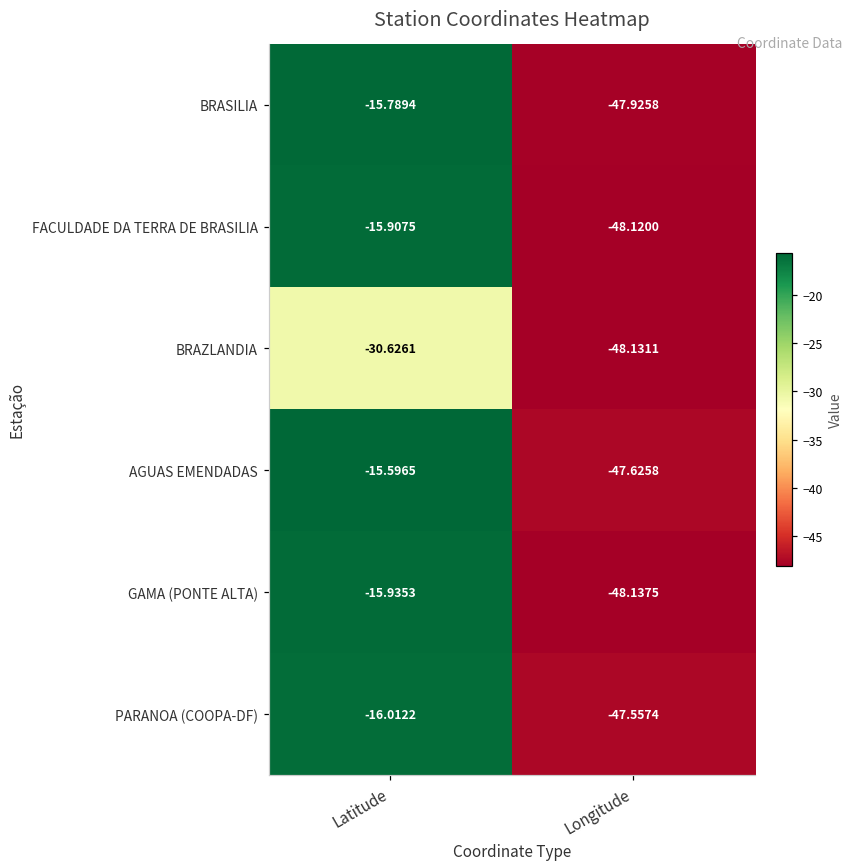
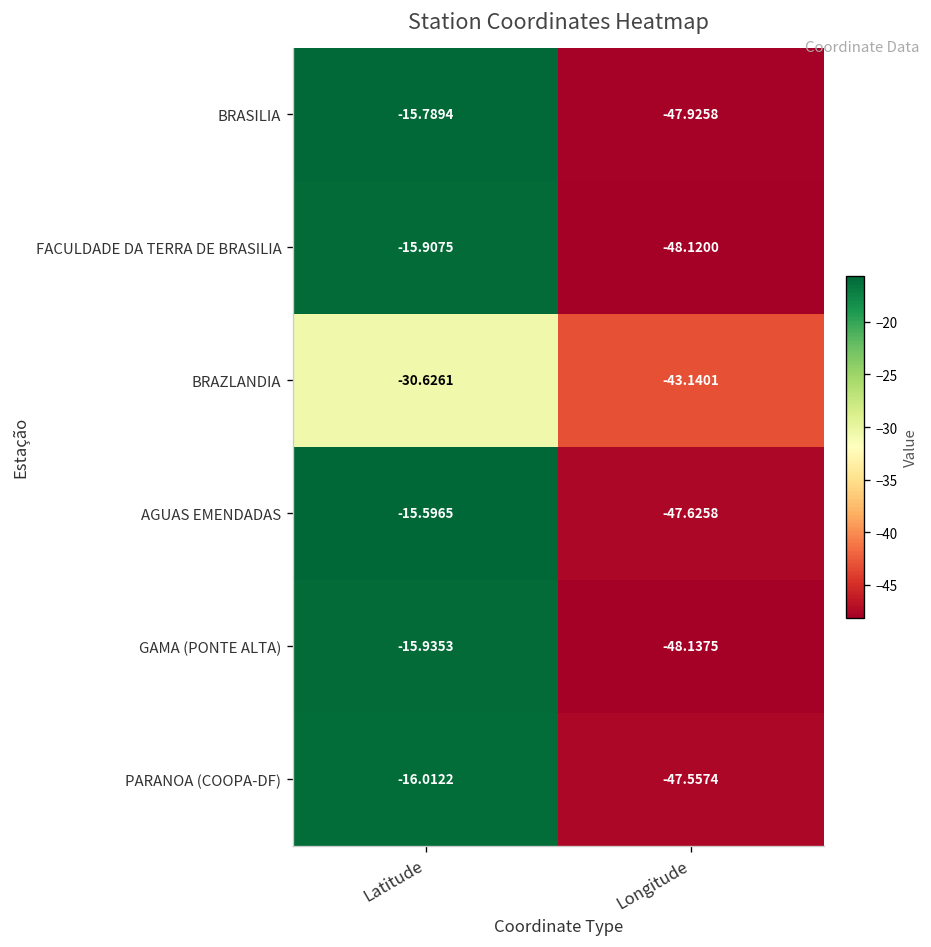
  {
    "BRASILIA": {
      "Latitude": -15.7894,
      "Longitude": -47.9258
    },
    "FACULDADE DA TERRA DE BRASILIA": {
      "Latitude": -15.9075,
      "Longitude": -48.1200
    },
    "BRAZLANDIA": {
      "Latitude": -30.6261,
-     "Longitude": -48.1311
+     "Longitude": -43.1401
    },
    "AGUAS EMENDADAS": {
      "Latitude": -15.5965,
      "Longitude": -47.6258
    },
    "GAMA (PONTE ALTA)": {
      "Latitude": -15.9353,
      "Longitude": -48.1375
    },
    "PARANOA (COOPA-DF)": {
      "Latitude": -16.0122,
      "Longitude": -47.5574
    }
  }
